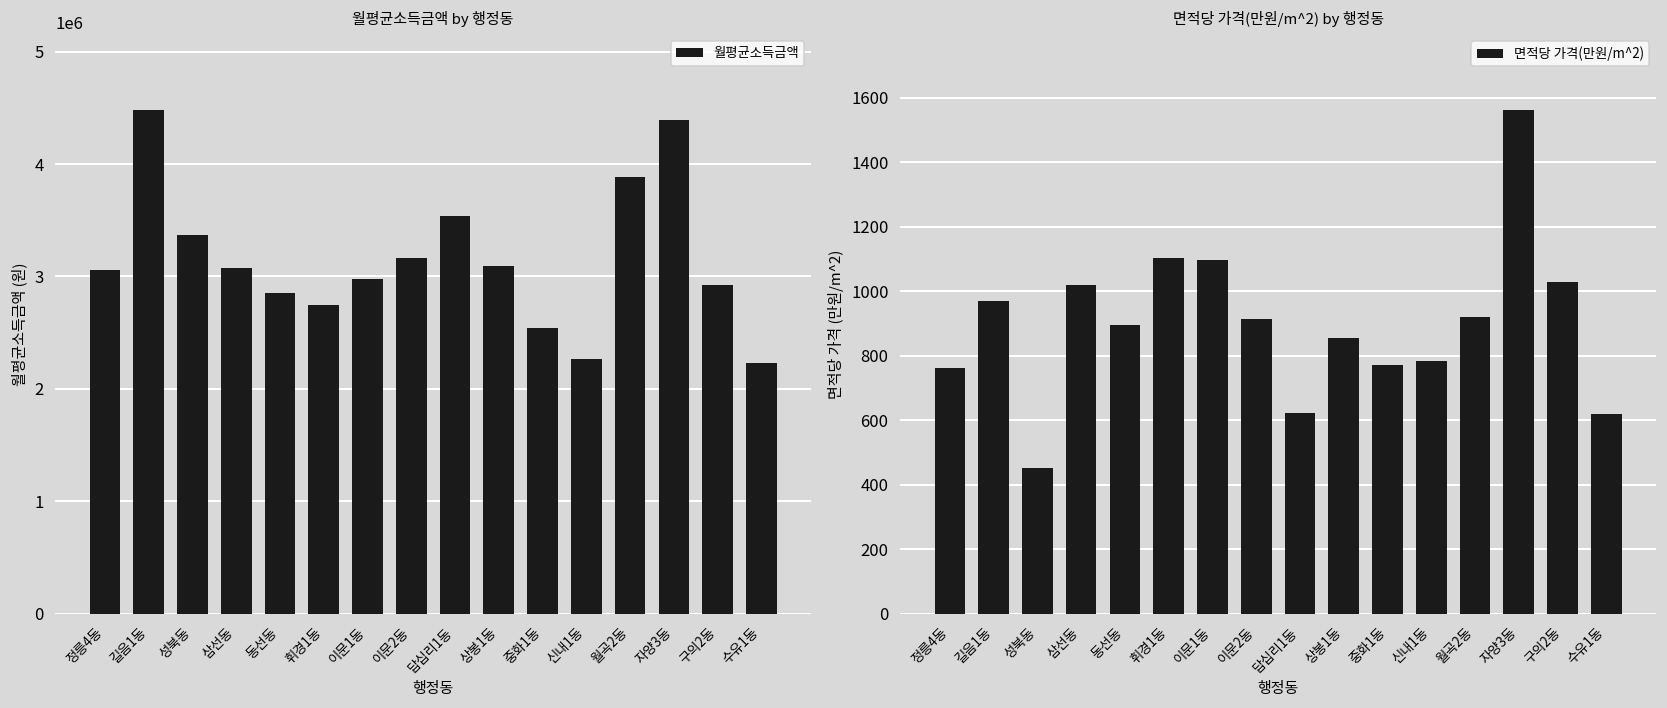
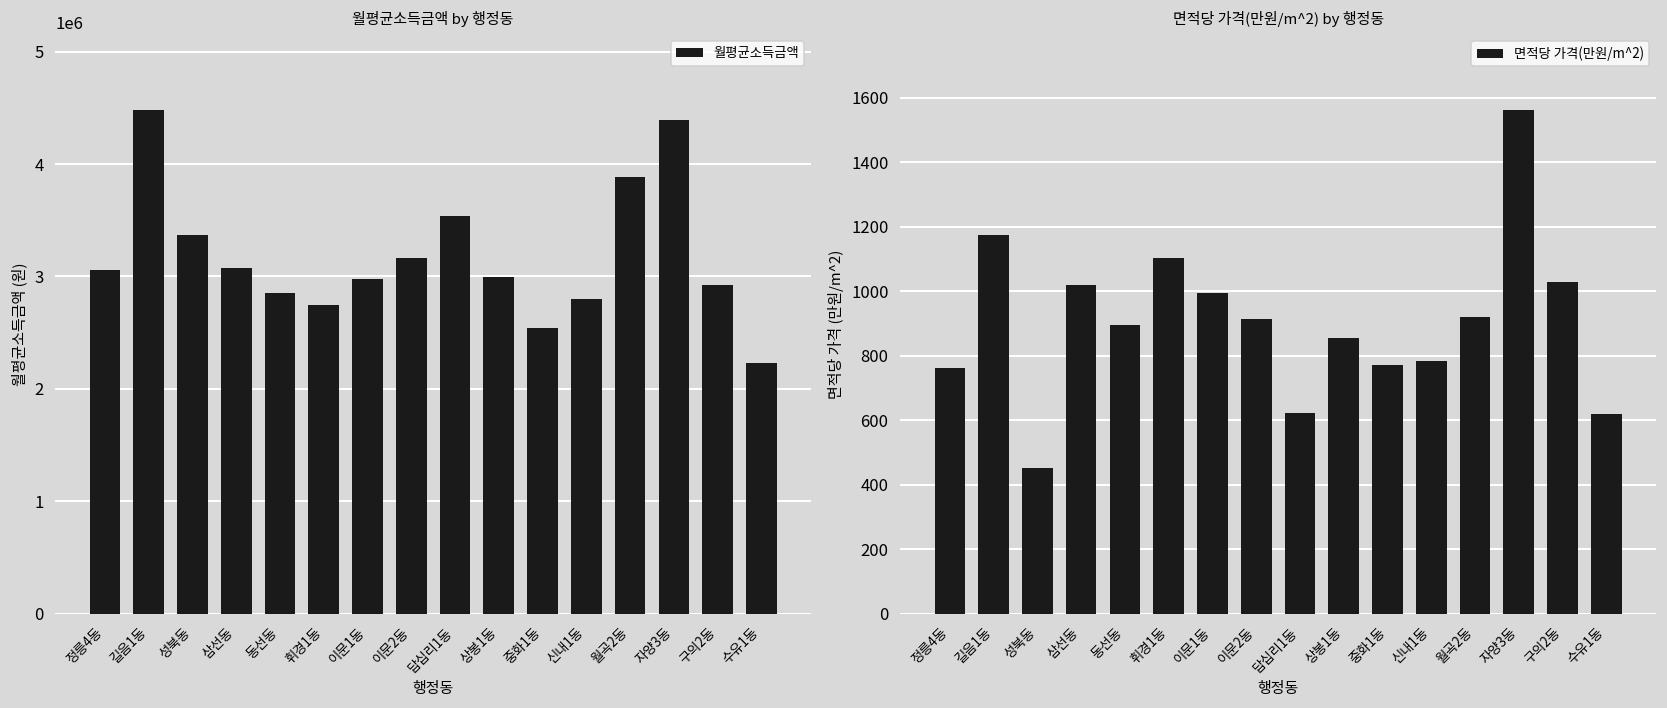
  {
    "월평균소득금액 by 행정동": {
      "정릉4동": 3100000,
      "길음1동": 4500000,
      "성북동": 3400000,
      "삼선동": 3100000,
      "동선동": 2900000,
      "휘경1동": 2700000,
      "이문1동": 3000000,
      "이문2동": 3200000,
      "답십리1동": 3500000,
-     "상봉1동": 3100000,
+     "상봉1동": 3000000,
      "중화1동": 2500000,
-     "신내1동": 2300000,
+     "신내1동": 2800000,
      "월곡2동": 3900000,
      "자양3동": 4400000,
      "구의2동": 2900000,
      "수유1동": 2200000
    },
    "면적당 가격(만원/m^2) by 행정동": {
      "정릉4동": 760,
-     "길음1동": 970,
+     "길음1동": 1170,
      "성북동": 450,
      "삼선동": 1020,
      "동선동": 890,
      "휘경1동": 1100,
-     "이문1동": 1100,
+     "이문1동": 990,
      "이문2동": 920,
      "답십리1동": 620,
      "상봉1동": 860,
      "중화1동": 770,
      "신내1동": 780,
      "월곡2동": 920,
      "자양3동": 1560,
      "구의2동": 1030,
      "수유1동": 620
    }
  }
